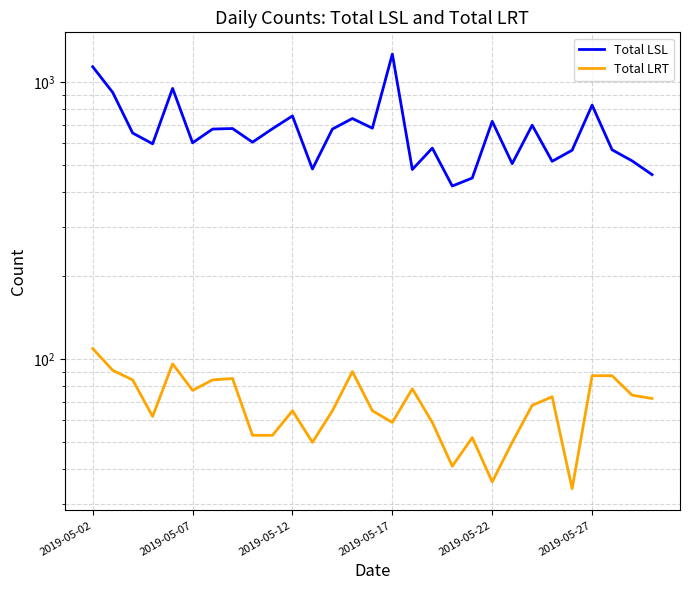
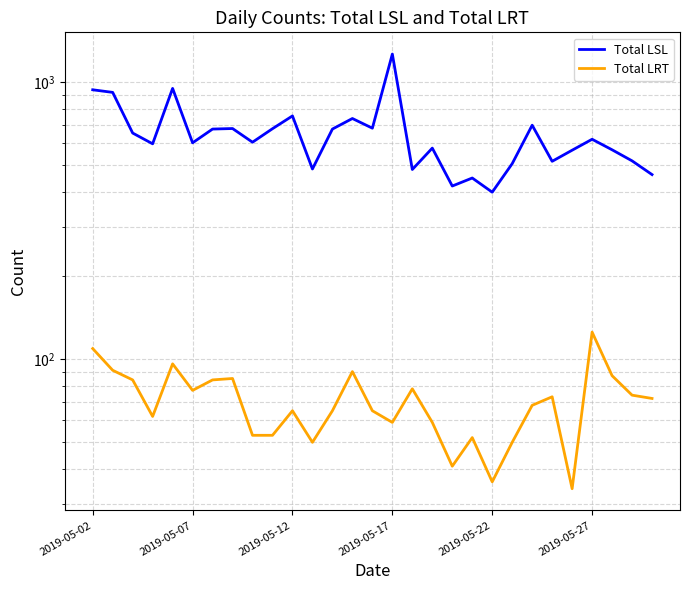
  {
    "Total LSL": {
-     "2019-05-02": 1140,
+     "2019-05-02": 940,
      "2019-05-07": 600,
      "2019-05-12": 750,
      "2019-05-17": 1300,
-     "2019-05-22": 720,
-     "2019-05-27": 830
+     "2019-05-22": 400,
+     "2019-05-27": 620
    },
    "Total LRT": {
      "2019-05-02": 109,
      "2019-05-07": 77,
      "2019-05-12": 65,
      "2019-05-17": 59,
      "2019-05-22": 36,
-     "2019-05-27": 87
+     "2019-05-27": 130
    }
  }
